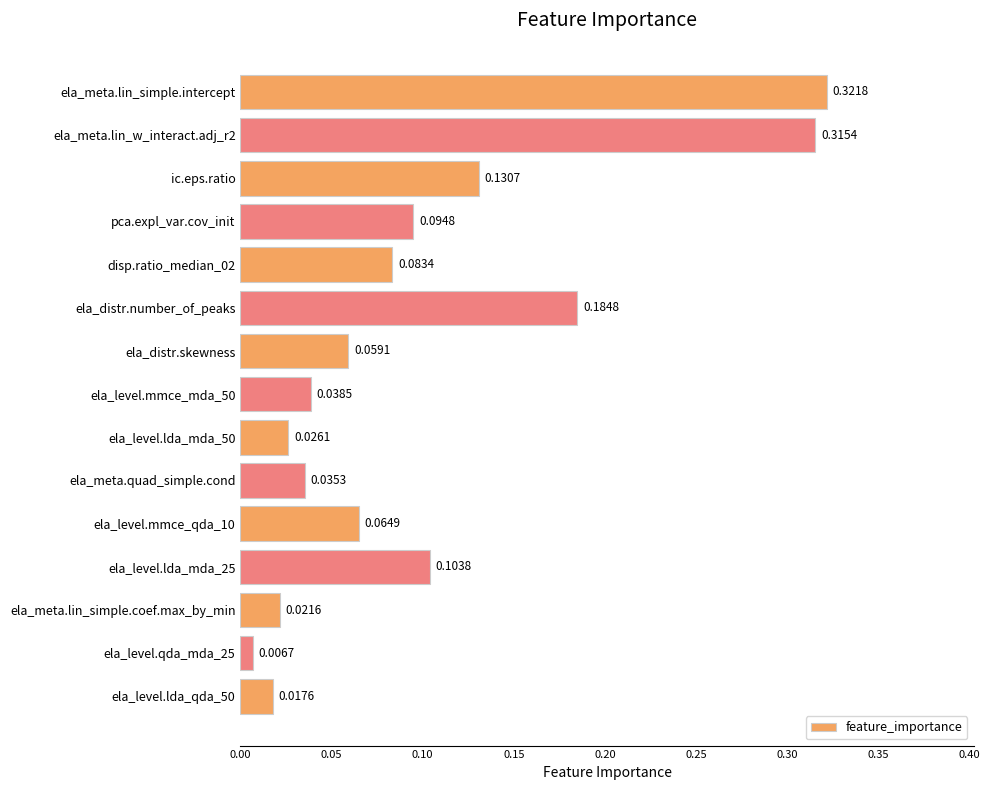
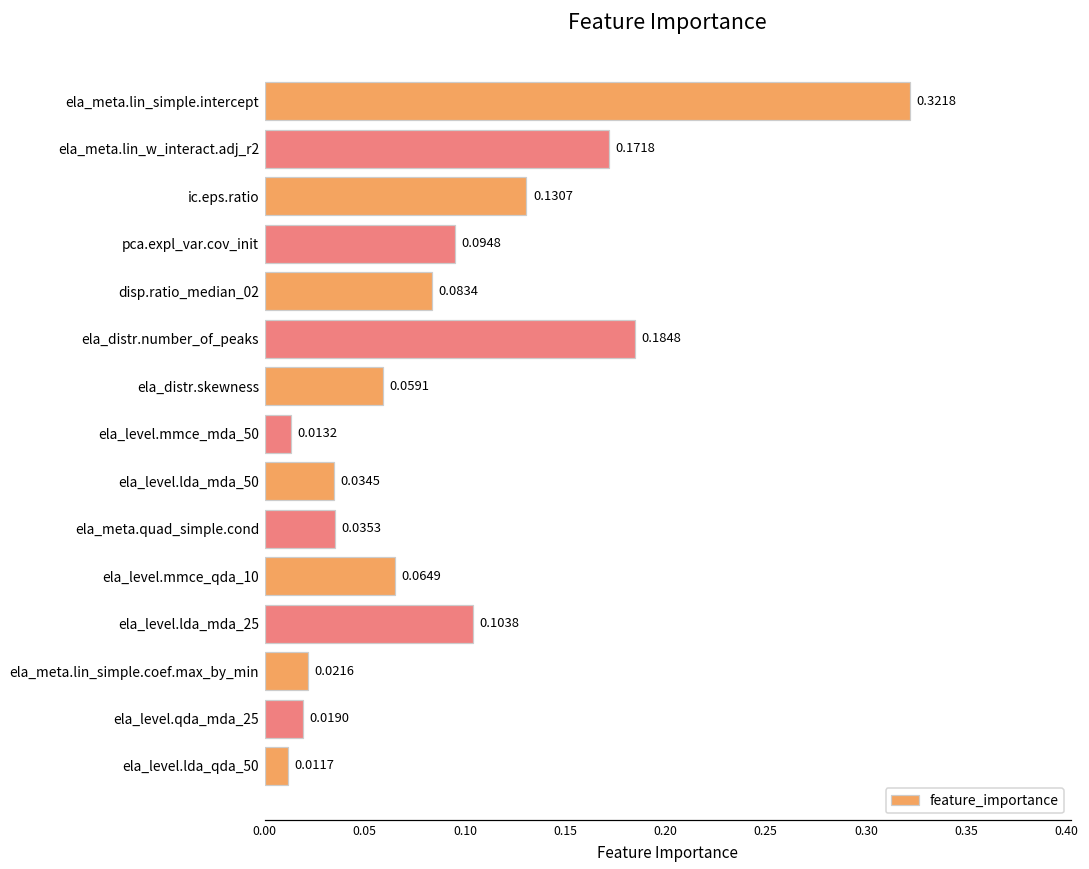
  {
    "ela_meta.lin_simple.intercept": 0.3218,
-   "ela_meta.lin_w_interact.adj_r2": 0.3154,
+   "ela_meta.lin_w_interact.adj_r2": 0.1718,
    "ic.eps.ratio": 0.1307,
    "pca.expl_var.cov_init": 0.0948,
    "disp.ratio_median_02": 0.0834,
    "ela_distr.number_of_peaks": 0.1848,
    "ela_distr.skewness": 0.0591,
-   "ela_level.mmce_mda_50": 0.0385,
-   "ela_level.lda_mda_50": 0.0261,
+   "ela_level.mmce_mda_50": 0.0132,
+   "ela_level.lda_mda_50": 0.0345,
    "ela_meta.quad_simple.cond": 0.0353,
    "ela_level.mmce_qda_10": 0.0649,
    "ela_level.lda_mda_25": 0.1038,
    "ela_meta.lin_simple.coef.max_by_min": 0.0216,
-   "ela_level.qda_mda_25": 0.0067,
-   "ela_level.lda_qda_50": 0.0176
+   "ela_level.qda_mda_25": 0.0190,
+   "ela_level.lda_qda_50": 0.0117
  }
